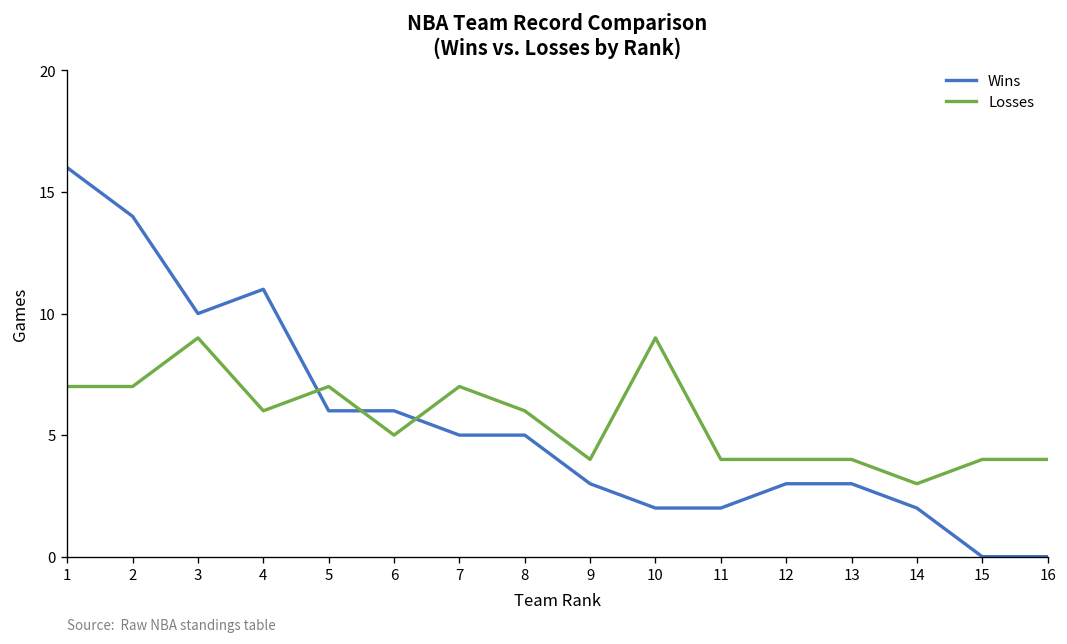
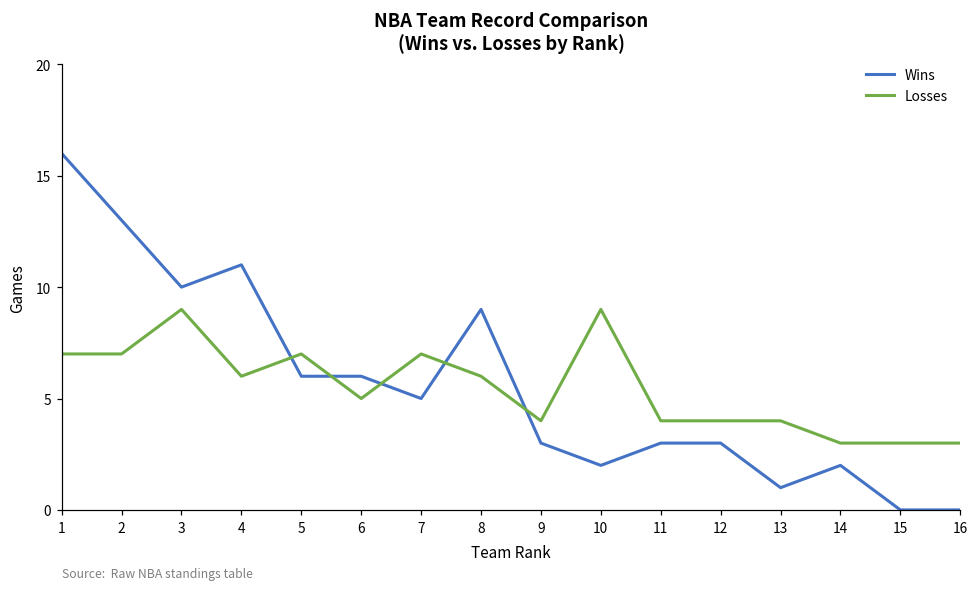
  {
    "Wins": {
      "1": 16,
-     "2": 14,
+     "2": 13,
      "3": 10,
      "4": 11,
      "5": 6,
      "6": 6,
      "7": 5,
-     "8": 5,
+     "8": 9,
      "9": 3,
      "10": 2,
-     "11": 2,
+     "11": 3,
      "12": 3,
-     "13": 3,
+     "13": 1,
      "14": 2,
      "15": 0,
      "16": 0
    },
    "Losses": {
      "1": 7,
      "2": 7,
      "3": 9,
      "4": 6,
      "5": 7,
      "6": 5,
      "7": 7,
      "8": 6,
      "9": 4,
      "10": 9,
      "11": 4,
      "12": 4,
      "13": 4,
      "14": 3,
-     "15": 4,
-     "16": 4
+     "15": 3,
+     "16": 3
    }
  }
